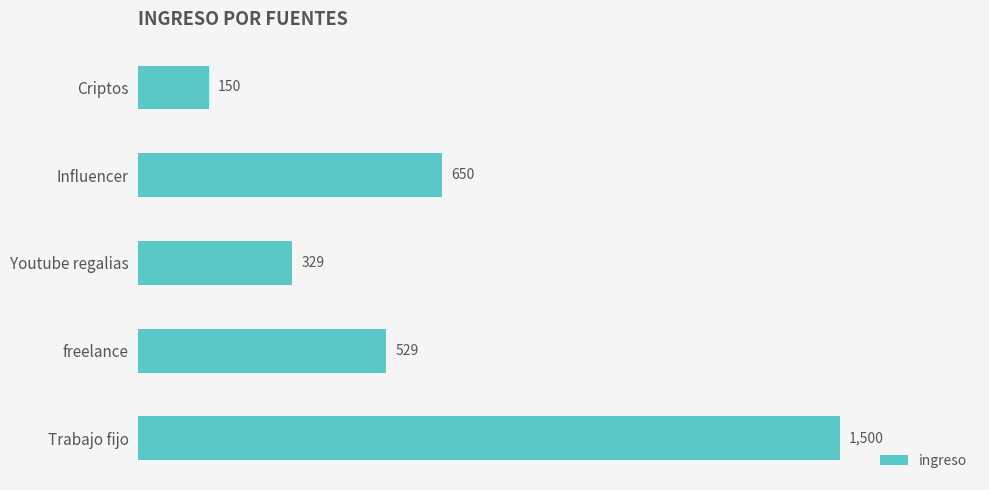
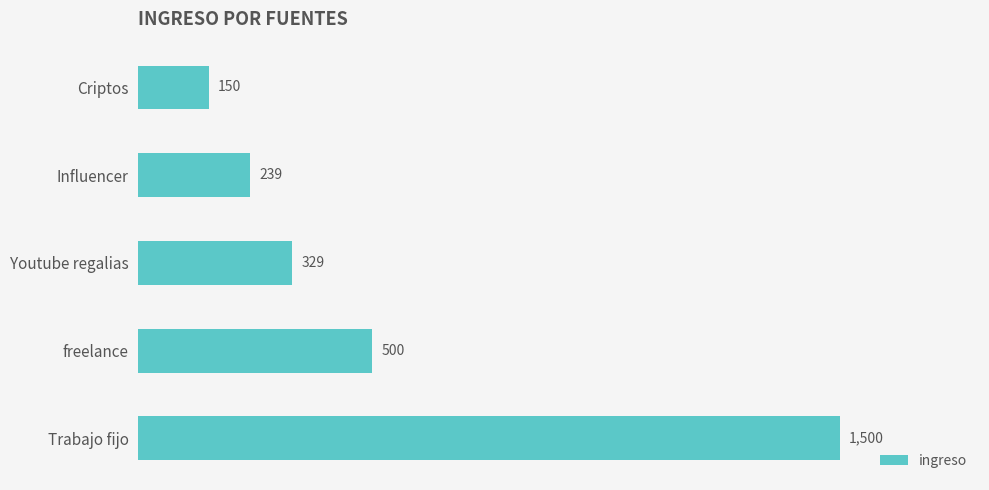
  {
    "Criptos": "150",
-   "Influencer": "650",
+   "Influencer": "239",
    "Youtube regalias": "329",
-   "freelance": "529",
+   "freelance": "500",
    "Trabajo fijo": "1,500"
  }
